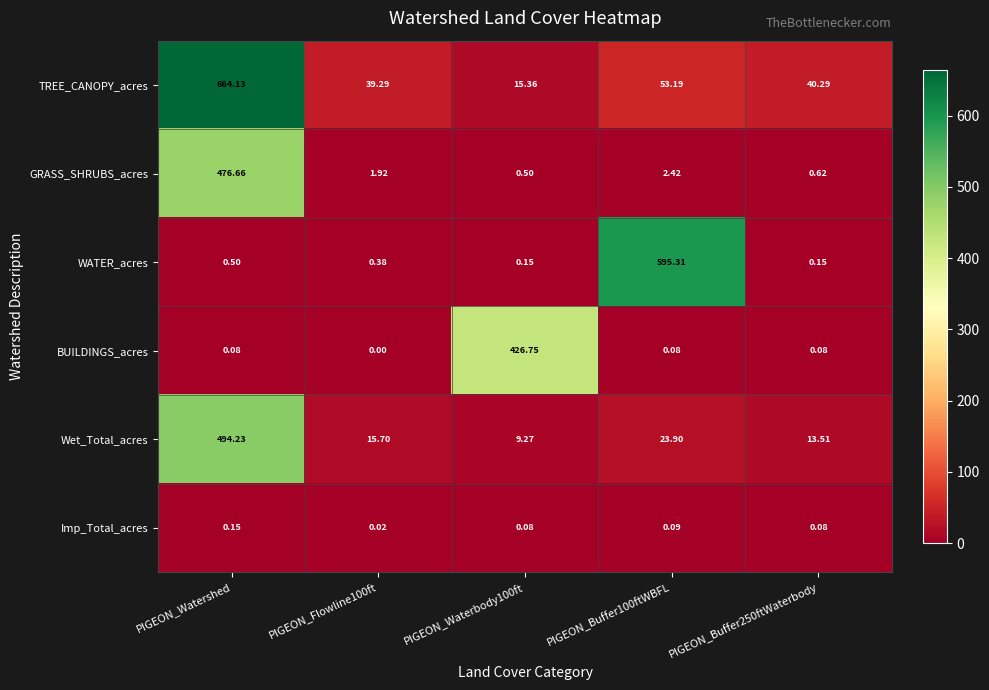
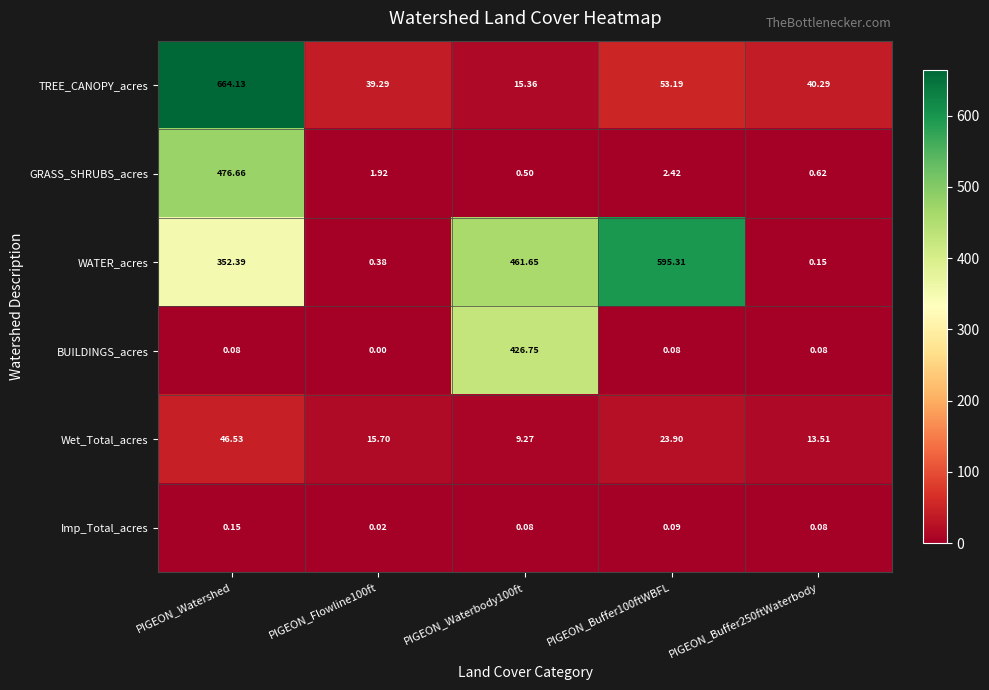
  {
    "TREE_CANOPY_acres": {
      "PIGEON_Watershed": 664.13,
      "PIGEON_Flowline100ft": 39.29,
      "PIGEON_Waterbody100ft": 15.36,
      "PIGEON_Buffer100ftWBFL": 53.19,
      "PIGEON_Buffer250ftWaterbody": 40.29
    },
    "GRASS_SHRUBS_acres": {
      "PIGEON_Watershed": 476.66,
      "PIGEON_Flowline100ft": 1.92,
      "PIGEON_Waterbody100ft": 0.50,
      "PIGEON_Buffer100ftWBFL": 2.42,
      "PIGEON_Buffer250ftWaterbody": 0.62
    },
    "WATER_acres": {
-     "PIGEON_Watershed": 0.50,
+     "PIGEON_Watershed": 352.39,
      "PIGEON_Flowline100ft": 0.38,
-     "PIGEON_Waterbody100ft": 0.15,
+     "PIGEON_Waterbody100ft": 461.65,
      "PIGEON_Buffer100ftWBFL": 595.31,
      "PIGEON_Buffer250ftWaterbody": 0.15
    },
    "BUILDINGS_acres": {
      "PIGEON_Watershed": 0.08,
      "PIGEON_Flowline100ft": 0.00,
      "PIGEON_Waterbody100ft": 426.75,
      "PIGEON_Buffer100ftWBFL": 0.08,
      "PIGEON_Buffer250ftWaterbody": 0.08
    },
    "Wet_Total_acres": {
-     "PIGEON_Watershed": 494.23,
+     "PIGEON_Watershed": 46.53,
      "PIGEON_Flowline100ft": 15.70,
      "PIGEON_Waterbody100ft": 9.27,
      "PIGEON_Buffer100ftWBFL": 23.90,
      "PIGEON_Buffer250ftWaterbody": 13.51
    },
    "Imp_Total_acres": {
      "PIGEON_Watershed": 0.15,
      "PIGEON_Flowline100ft": 0.02,
      "PIGEON_Waterbody100ft": 0.08,
      "PIGEON_Buffer100ftWBFL": 0.09,
      "PIGEON_Buffer250ftWaterbody": 0.08
    }
  }
